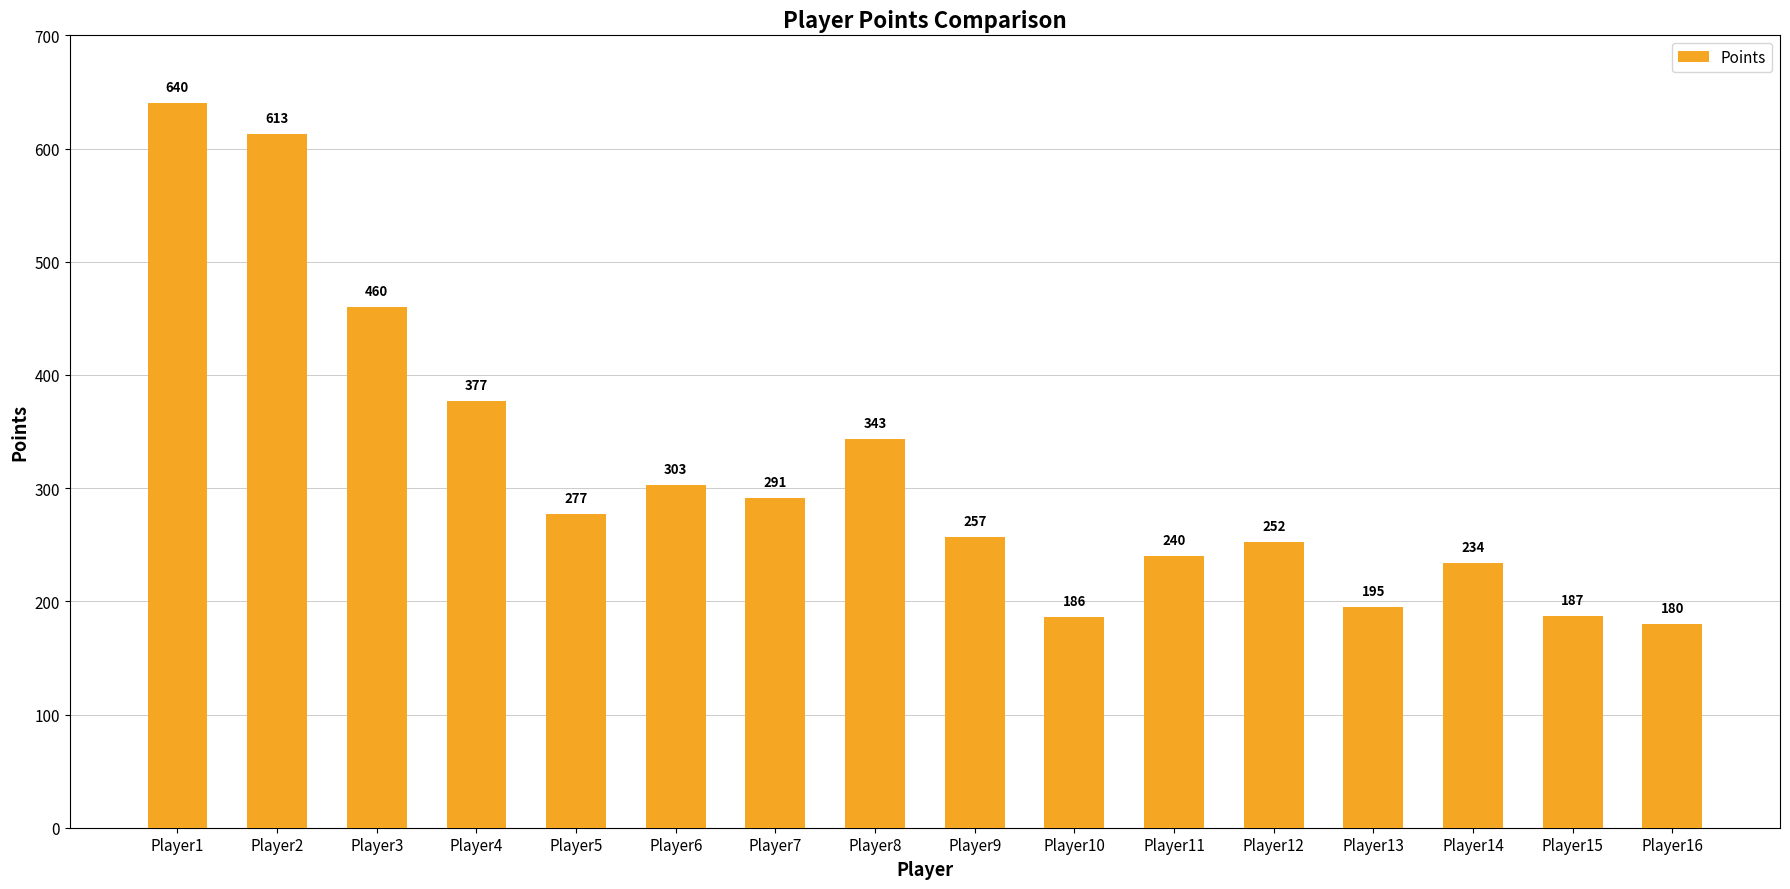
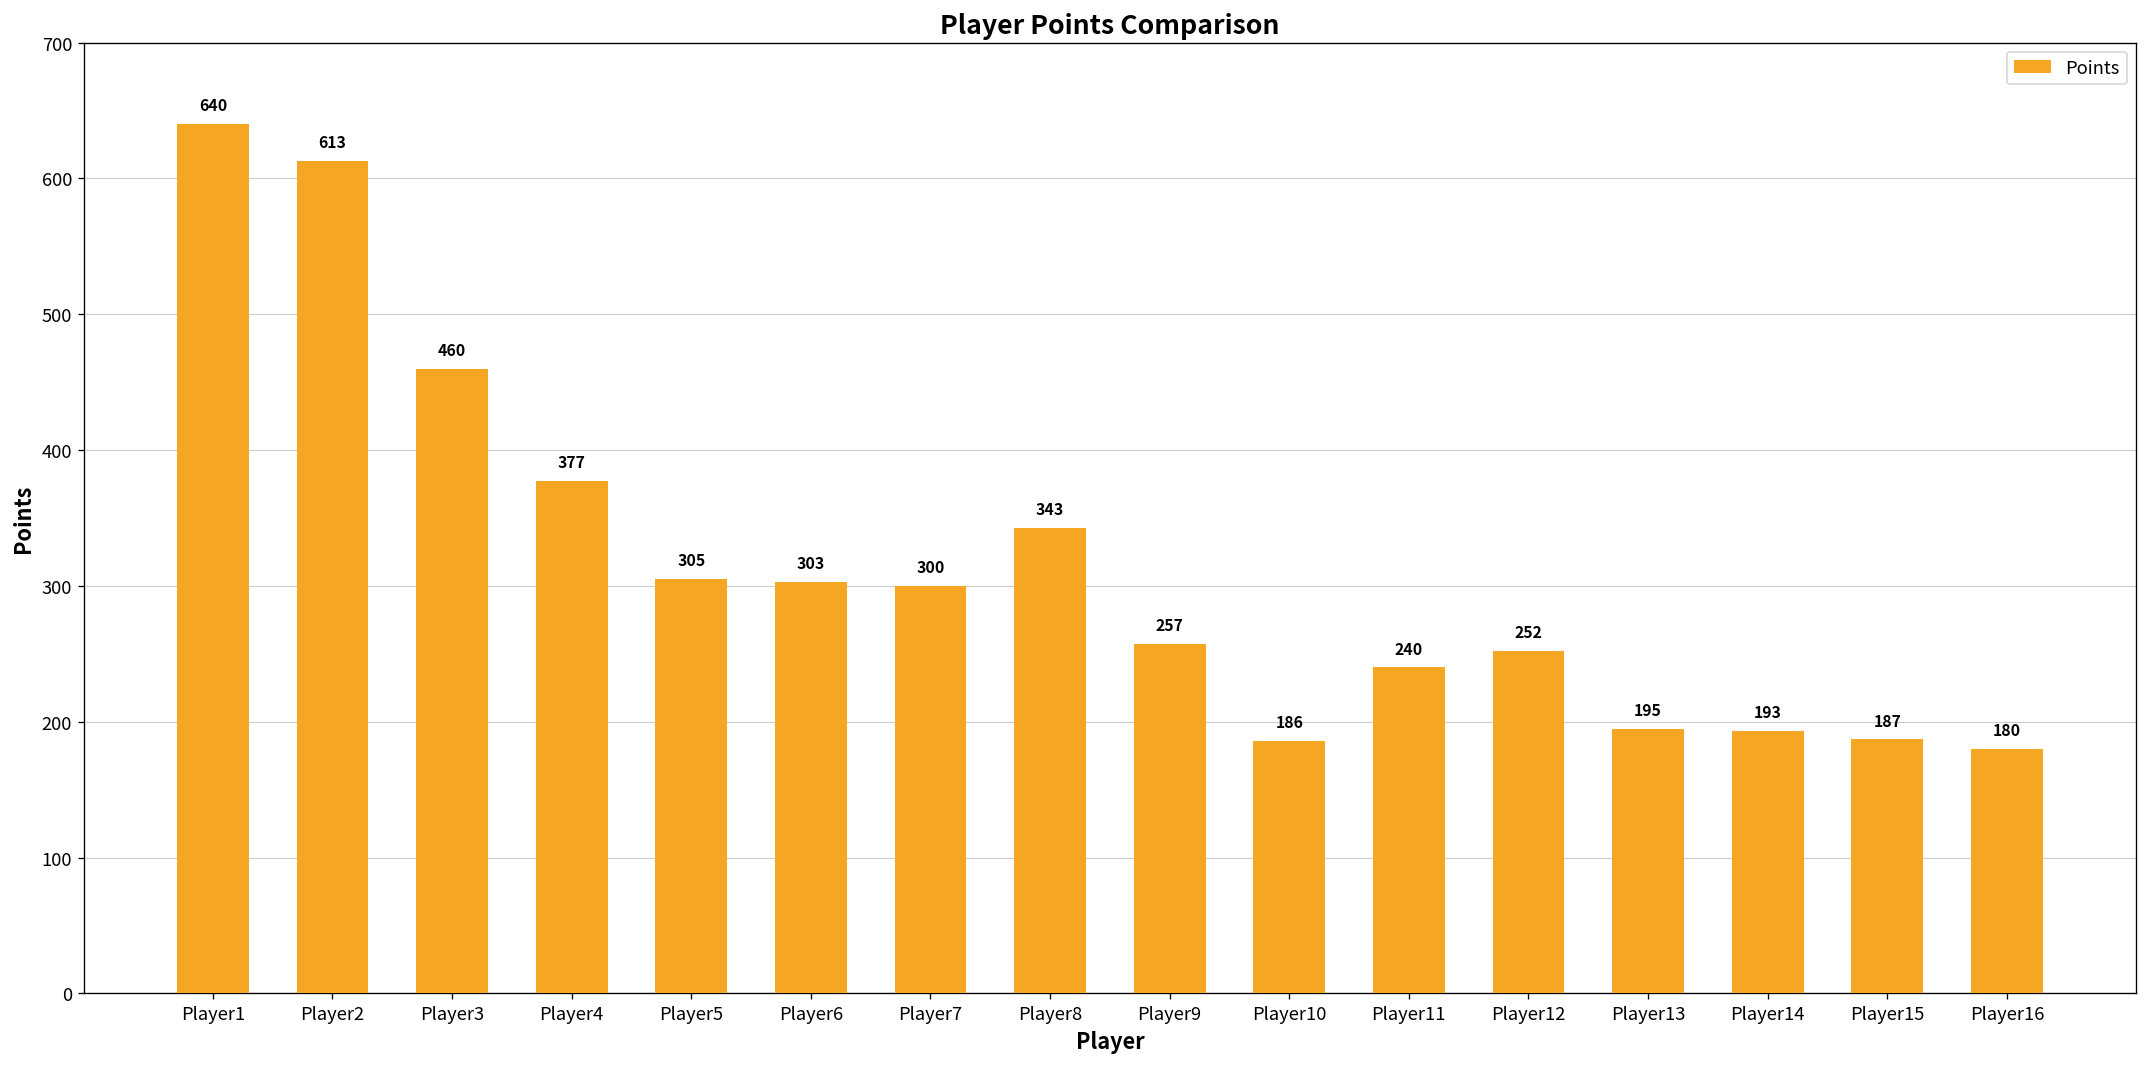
  {
    "Player1": 640,
    "Player2": 613,
    "Player3": 460,
    "Player4": 377,
-   "Player5": 277,
+   "Player5": 305,
    "Player6": 303,
-   "Player7": 291,
+   "Player7": 300,
    "Player8": 343,
    "Player9": 257,
    "Player10": 186,
    "Player11": 240,
    "Player12": 252,
    "Player13": 195,
-   "Player14": 234,
+   "Player14": 193,
    "Player15": 187,
    "Player16": 180
  }
